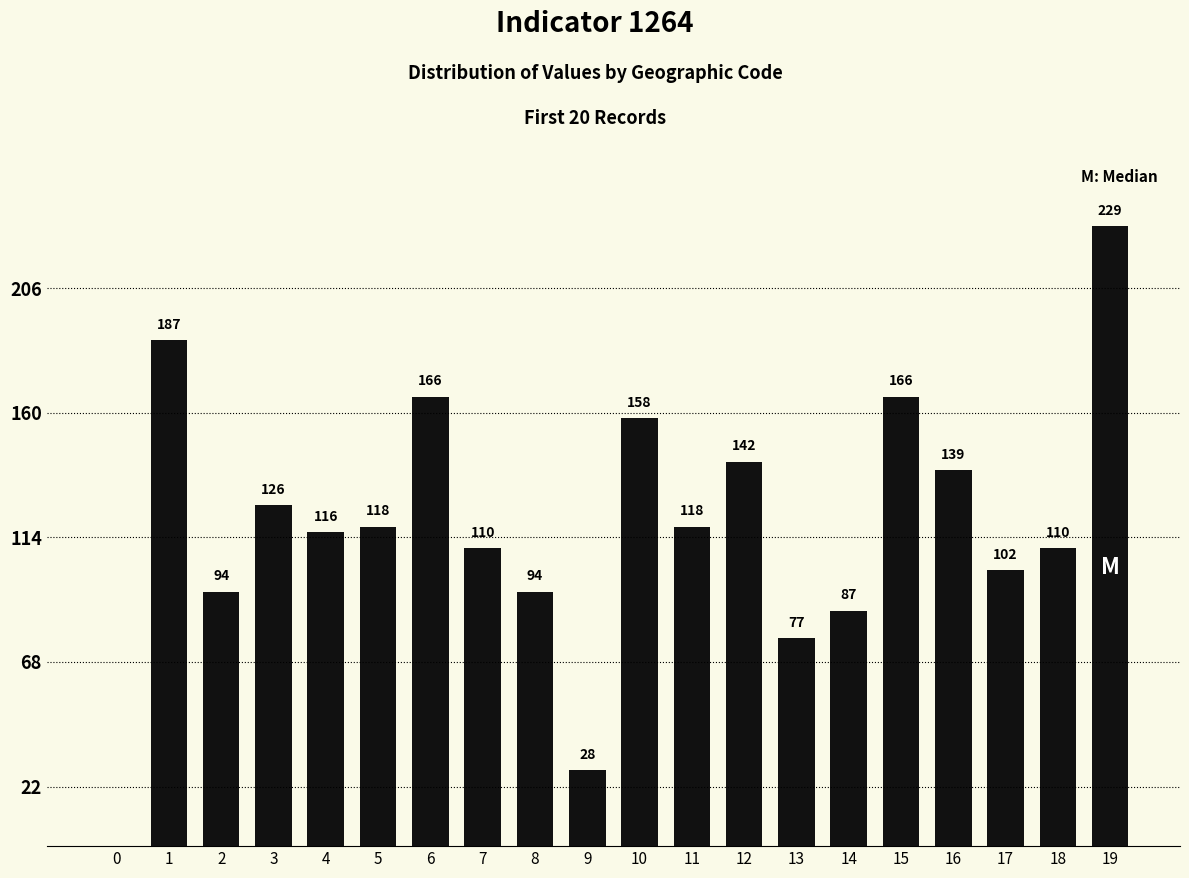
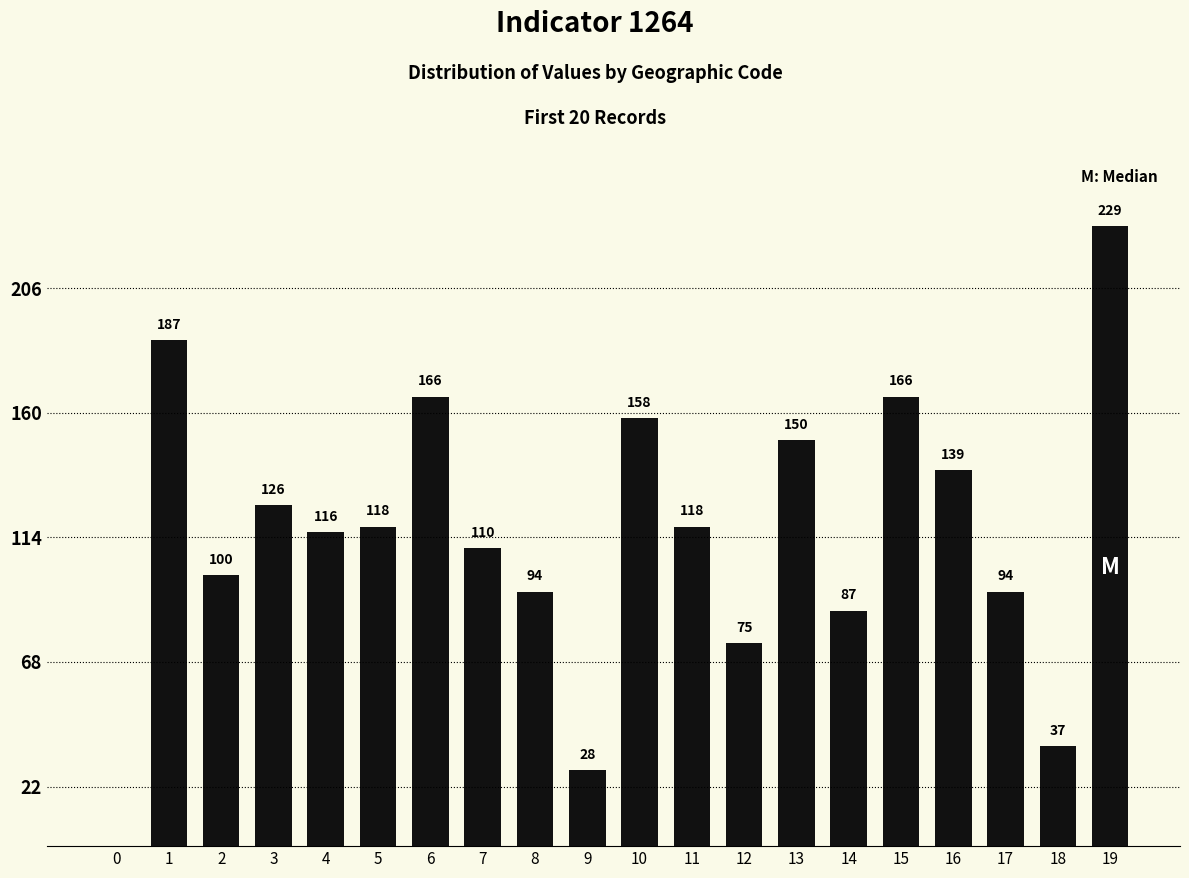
  {
    "1": 187,
-   "2": 94,
+   "2": 100,
    "3": 126,
    "4": 116,
    "5": 118,
    "6": 166,
    "7": 110,
    "8": 94,
    "9": 28,
    "10": 158,
    "11": 118,
-   "12": 142,
-   "13": 77,
+   "12": 75,
+   "13": 150,
    "14": 87,
    "15": 166,
    "16": 139,
-   "17": 102,
-   "18": 110,
+   "17": 94,
+   "18": 37,
    "19": 229
  }
